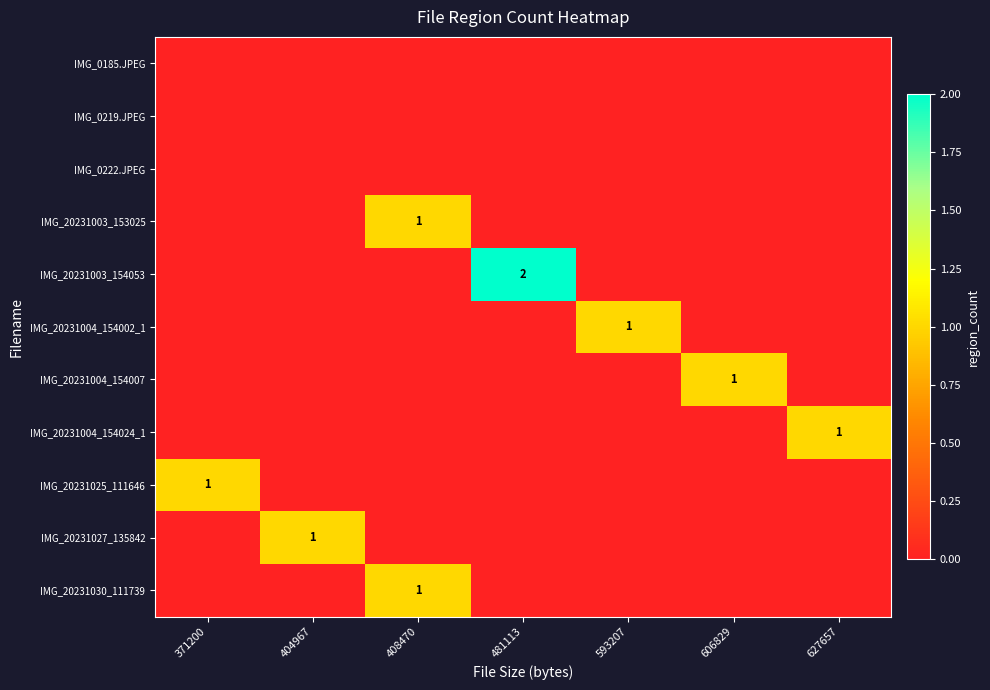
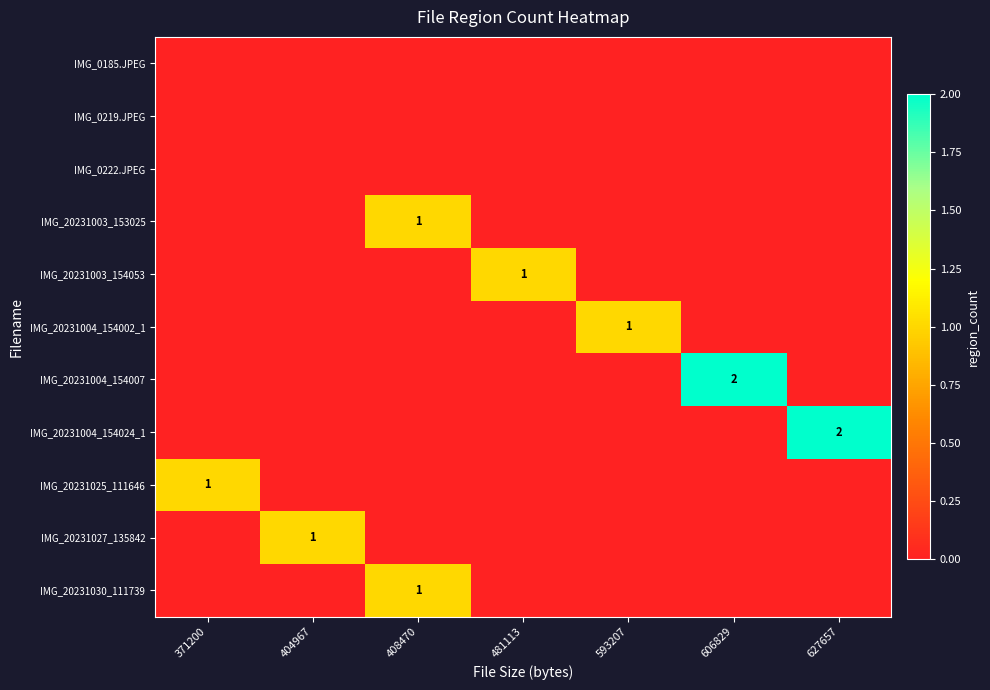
  {
    "IMG_20231003_153025": {
      "408470": 1
    },
    "IMG_20231003_154053": {
-     "481113": 2
+     "481113": 1
    },
    "IMG_20231004_154002_1": {
      "593207": 1
    },
    "IMG_20231004_154007": {
-     "606829": 1
+     "606829": 2
    },
    "IMG_20231004_154024_1": {
-     "627657": 1
+     "627657": 2
    },
    "IMG_20231025_111646": {
      "371200": 1
    },
    "IMG_20231027_135842": {
      "404967": 1
    },
    "IMG_20231030_111739": {
      "408470": 1
    }
  }
